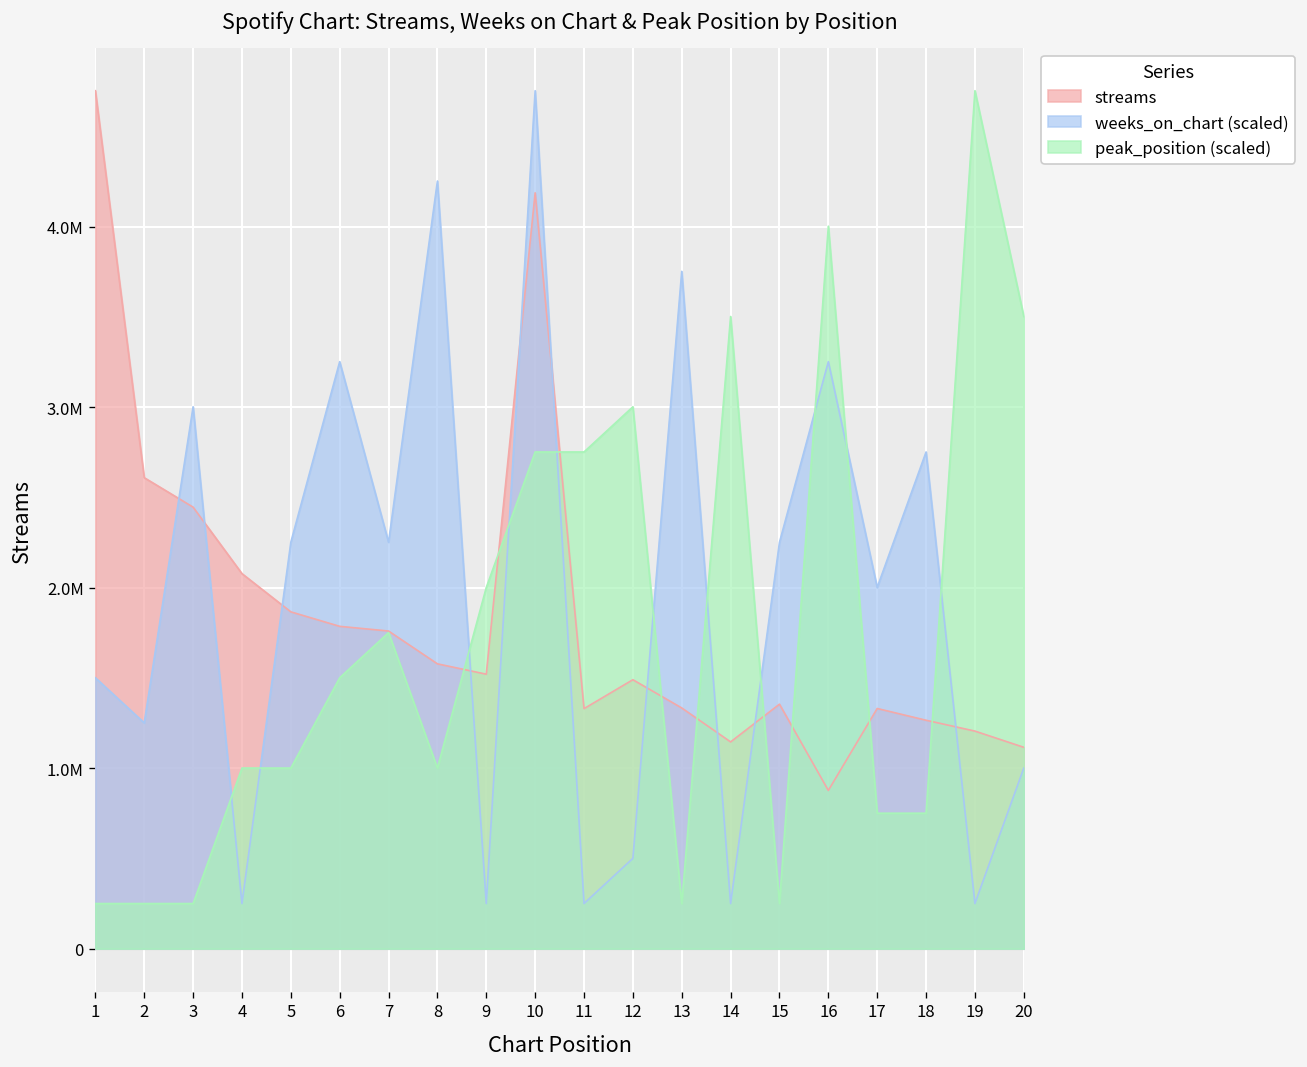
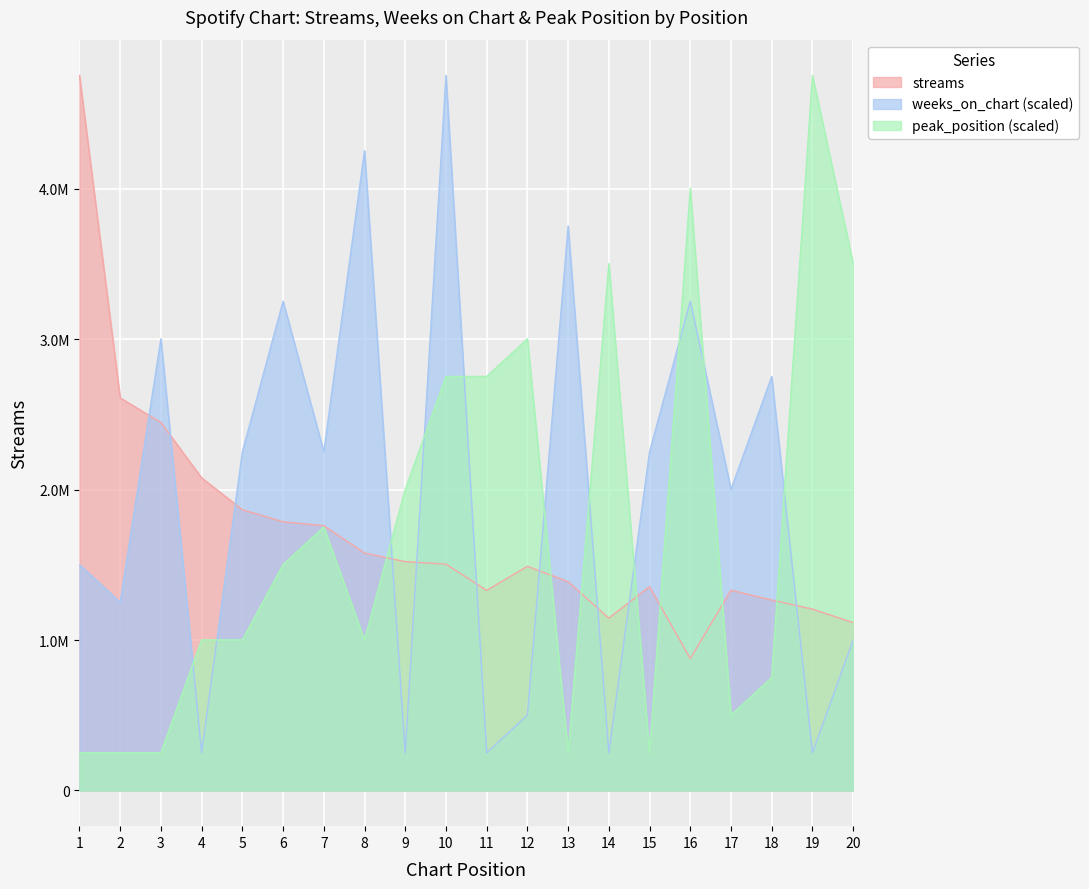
  {
    "streams": {
      "1": 4750000,
      "2": 2610000,
      "3": 2450000,
      "4": 2080000,
      "5": 1870000,
      "6": 1790000,
      "8": 1580000,
      "9": 1520000,
-     "10": 4190000,
+     "10": 1500000,
      "11": 1330000,
      "12": 1490000,
-     "13": 1330000,
+     "13": 1390000,
      "14": 1150000,
      "15": 1350000,
      "16": 880000,
      "17": 1330000,
      "18": 1270000,
      "19": 1210000,
      "20": 1120000
    },
    "weeks_on_chart (scaled)": {
      "1": 1500000,
      "2": 1250000,
      "3": 3000000,
      "4": 250000,
      "5": 2250000,
      "6": 3250000,
      "7": 2250000,
      "8": 4250000,
      "9": 250000,
      "10": 4750000,
      "11": 250000,
      "12": 500000,
      "13": 3750000,
      "14": 250000,
      "15": 2250000,
      "16": 3250000,
      "17": 2000000,
      "18": 2750000,
      "19": 250000,
      "20": 1000000
    },
    "peak_position (scaled)": {
      "1": 250000,
      "2": 250000,
      "3": 250000,
      "4": 1000000,
      "5": 1000000,
      "6": 1500000,
      "8": 1000000,
      "9": 2000000,
      "10": 2750000,
      "11": 2750000,
      "12": 3000000,
      "13": 250000,
      "14": 3500000,
      "15": 250000,
      "16": 4000000,
-     "17": 750000,
+     "17": 500000,
      "18": 750000,
      "19": 4750000,
      "20": 3500000
    }
  }
